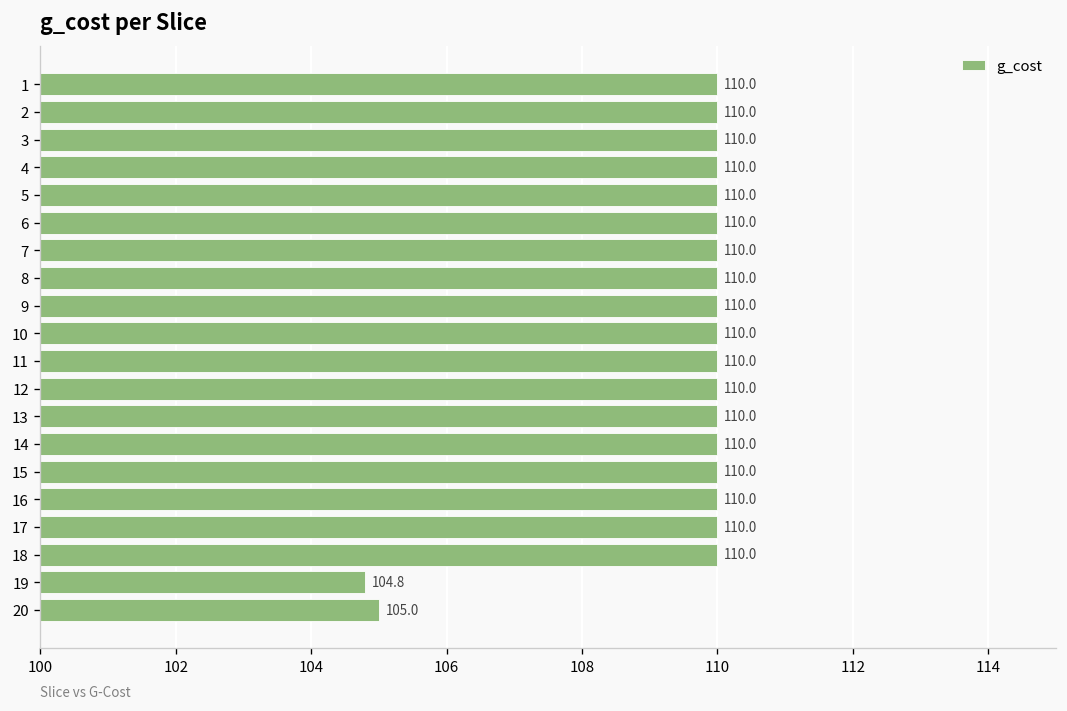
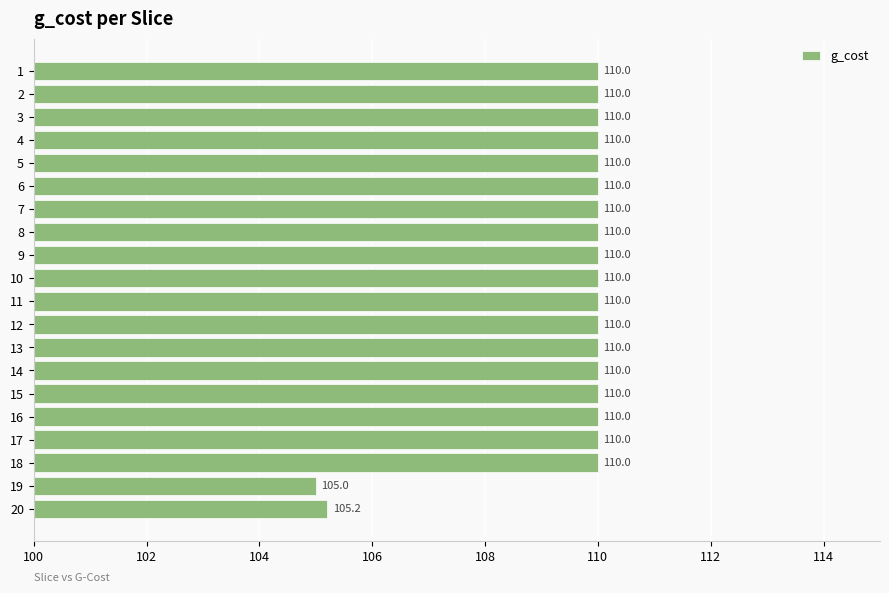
  {
    "1": 110.0,
    "2": 110.0,
    "3": 110.0,
    "4": 110.0,
    "5": 110.0,
    "6": 110.0,
    "7": 110.0,
    "8": 110.0,
    "9": 110.0,
    "10": 110.0,
    "11": 110.0,
    "12": 110.0,
    "13": 110.0,
    "14": 110.0,
    "15": 110.0,
    "16": 110.0,
    "17": 110.0,
    "18": 110.0,
-   "19": 104.8,
-   "20": 105.0
+   "19": 105.0,
+   "20": 105.2
  }
